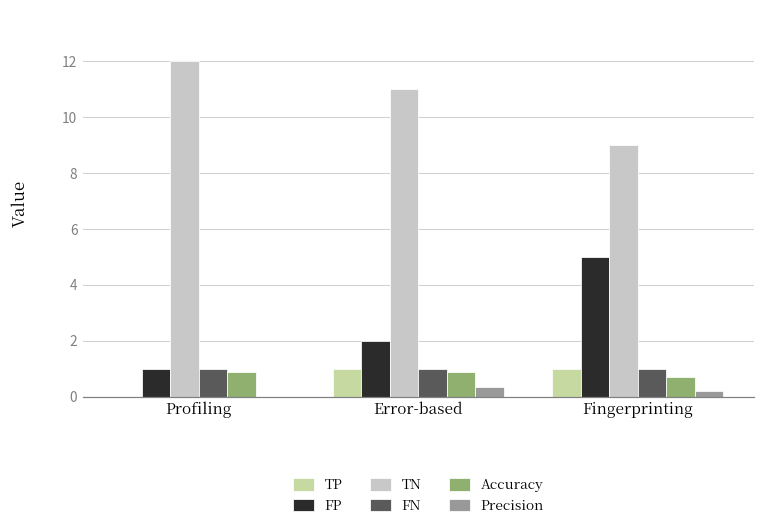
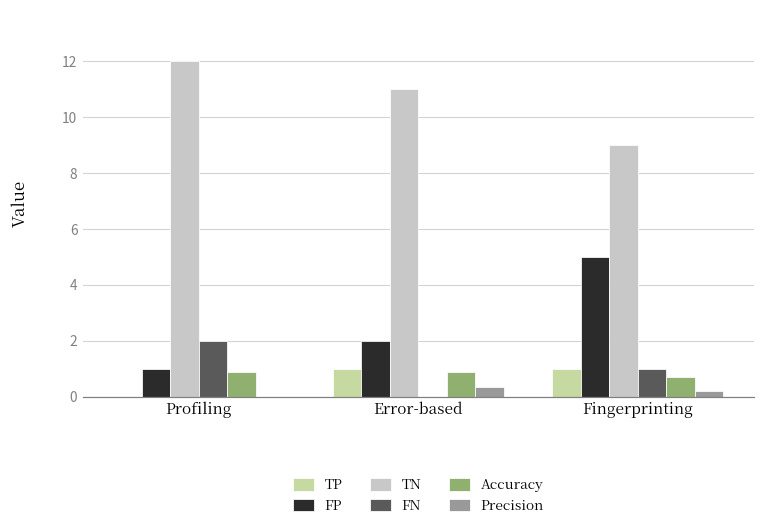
  {
    "FP": {
      "Profiling": 1,
      "Error-based": 2,
      "Fingerprinting": 5
    },
    "FN": {
-     "Profiling": 1,
-     "Error-based": 1,
+     "Profiling": 2,
+     "Error-based": 0,
      "Fingerprinting": 1
    }
  }
